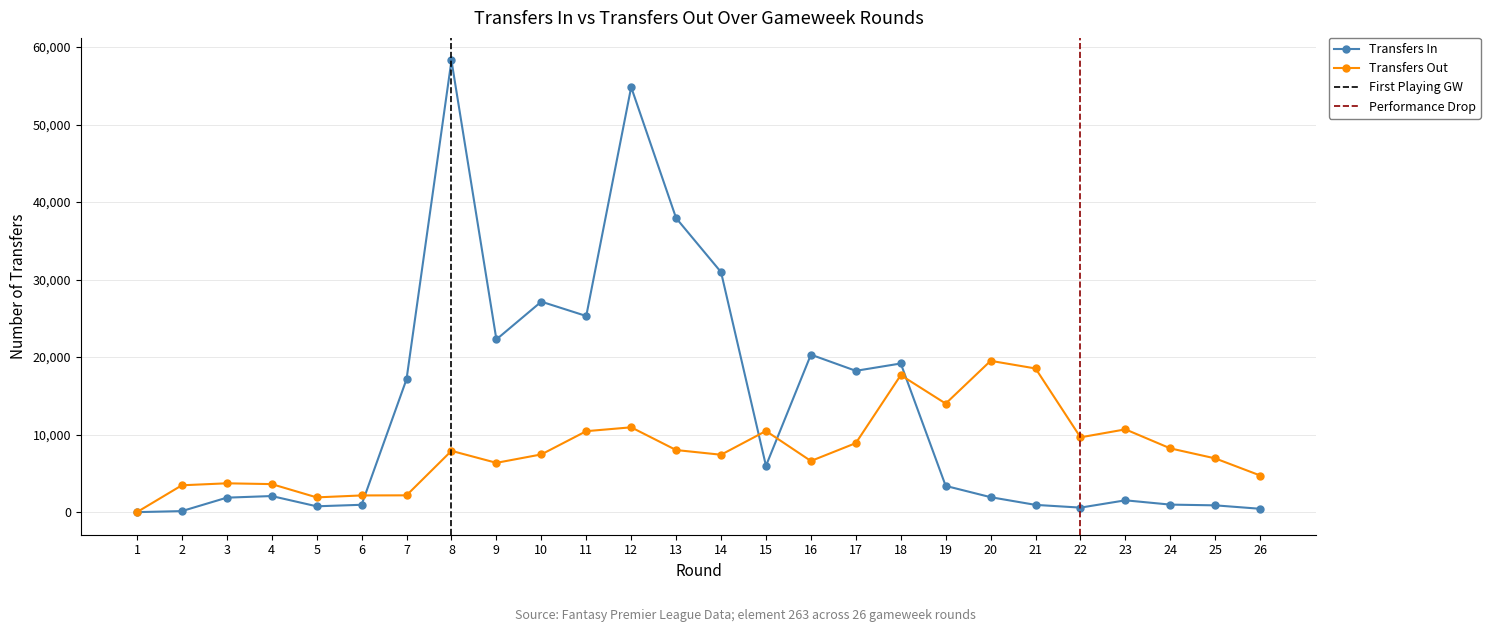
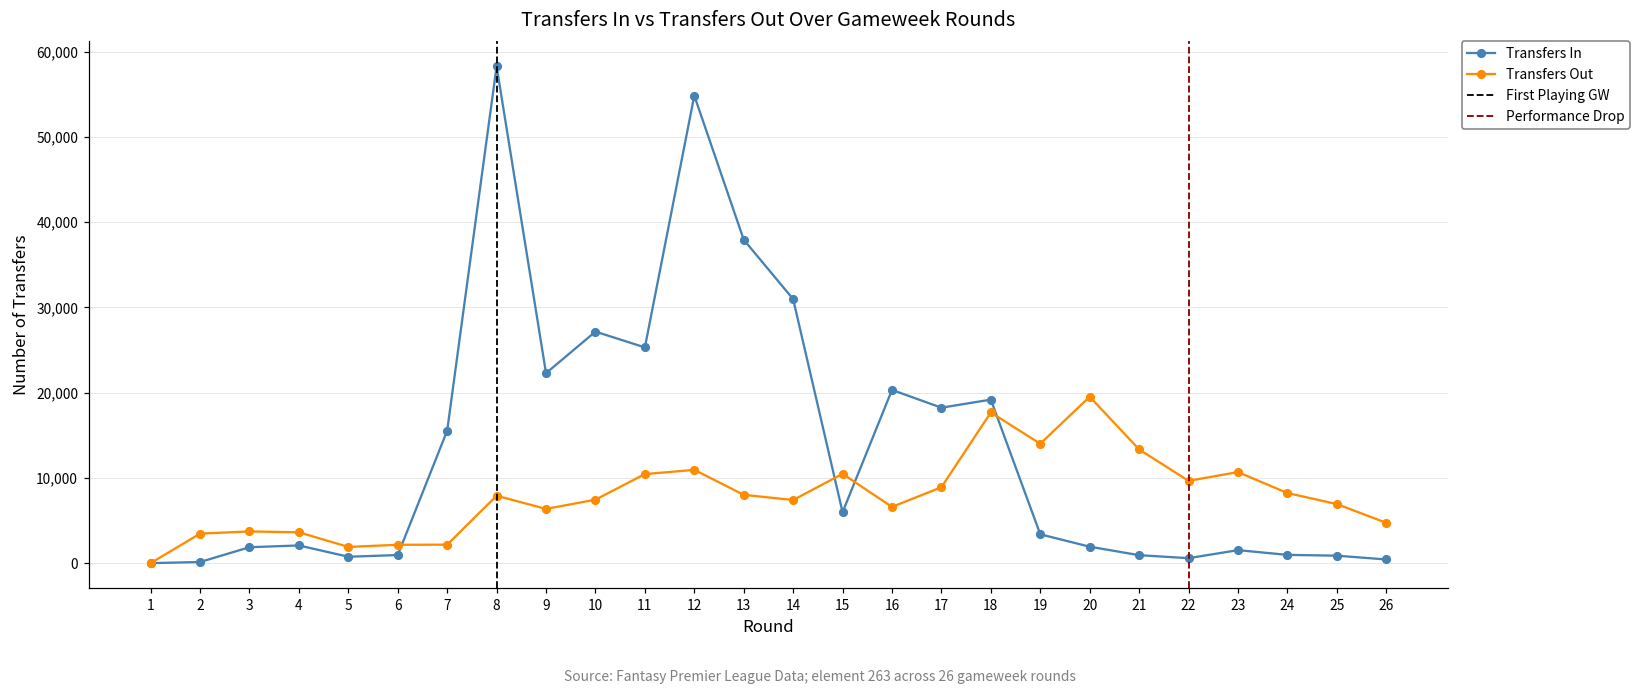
  {
    "Transfers In": {
      "2": "0",
      "3": "2,000",
      "4": "2,000",
      "5": "1,000",
      "6": "1,000",
-     "7": "17,000",
+     "7": "16,000",
      "8": "58,000",
      "9": "22,000",
      "10": "27,000",
      "11": "25,000",
      "12": "55,000",
      "13": "38,000",
      "14": "31,000",
      "15": "6,000",
      "16": "20,000",
      "17": "18,000",
      "18": "19,000",
      "19": "3,000",
      "20": "2,000",
      "21": "1,000",
      "22": "1,000",
      "23": "2,000",
      "24": "1,000",
      "25": "1,000",
      "26": "0"
    },
    "Transfers Out": {
      "2": "3,000",
      "3": "4,000",
      "4": "4,000",
      "5": "2,000",
      "6": "2,000",
      "7": "2,000",
      "8": "8,000",
      "9": "6,000",
      "10": "7,000",
      "11": "10,000",
      "12": "11,000",
      "13": "8,000",
      "14": "7,000",
      "15": "10,000",
      "16": "7,000",
      "17": "9,000",
      "18": "18,000",
      "19": "14,000",
      "20": "20,000",
-     "21": "19,000",
+     "21": "13,000",
      "22": "10,000",
      "23": "11,000",
      "24": "8,000",
      "25": "7,000",
      "26": "5,000"
    }
  }
